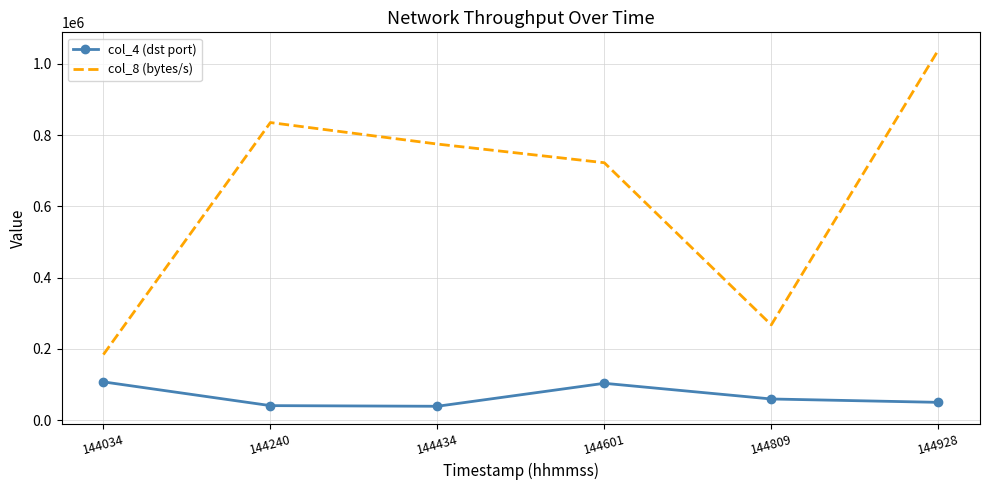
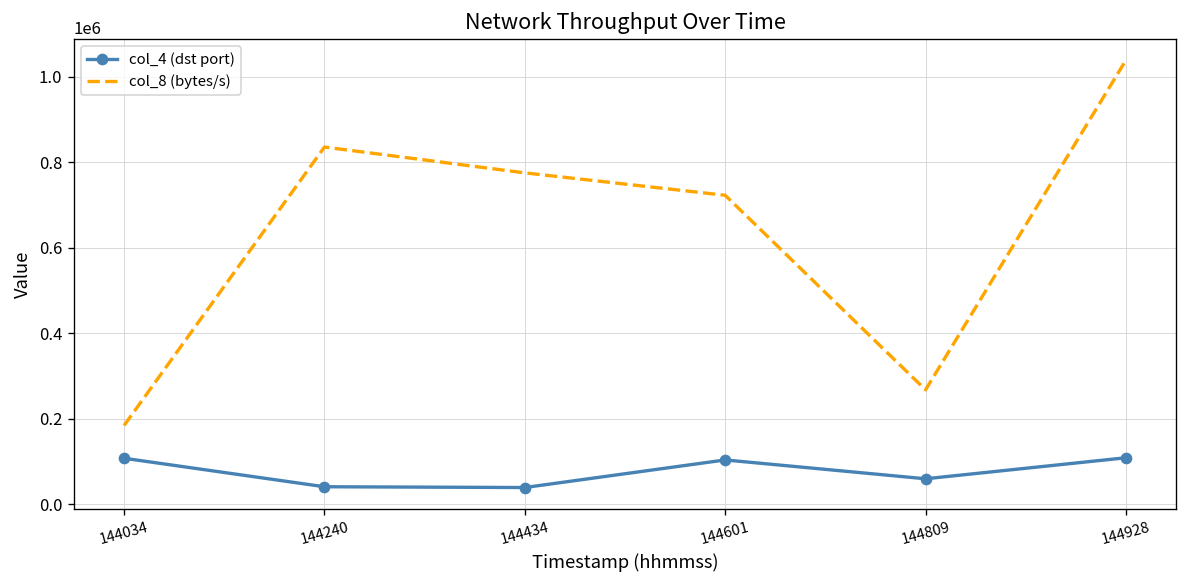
  {
    "col_4 (dst port)": {
      "144034": 110000,
      "144240": 40000,
      "144434": 40000,
      "144601": 100000,
      "144809": 60000,
-     "144928": 50000
+     "144928": 110000
    },
    "col_8 (bytes/s)": {
      "144034": 180000,
      "144240": 840000,
      "144434": 770000,
      "144601": 720000,
      "144809": 270000,
      "144928": 1040000
    }
  }
